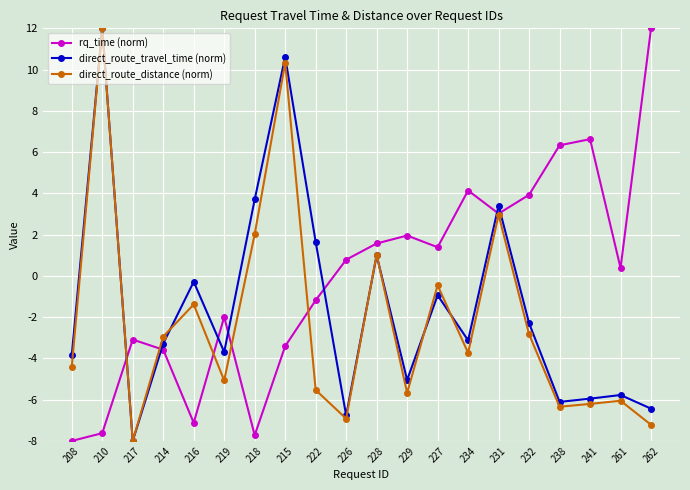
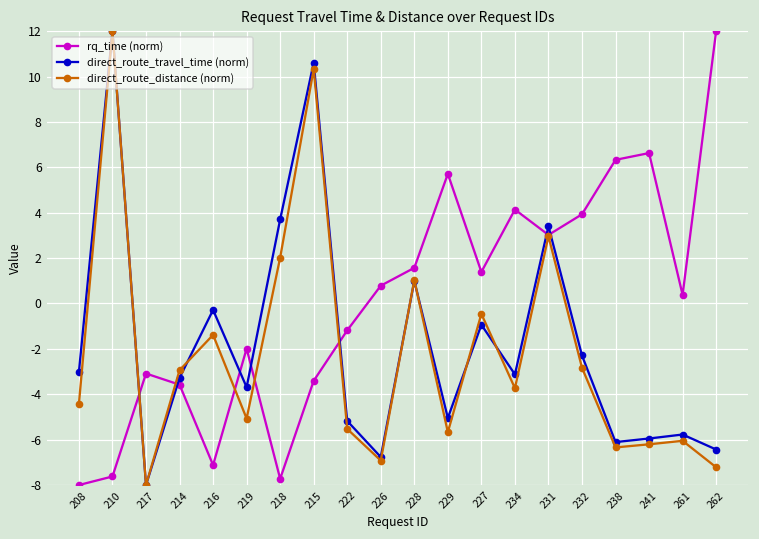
  {
    "rq_time (norm)": {
      "208": -8.0,
      "210": -7.6,
      "217": -3.1,
      "214": -3.6,
      "216": -7.1,
      "219": -2.0,
      "218": -7.7,
      "215": -3.4,
      "222": -1.2,
      "226": 0.8,
      "228": 1.6,
-     "229": 2.0,
+     "229": 5.7,
      "227": 1.4,
      "234": 4.1,
      "232": 3.9,
      "238": 6.3,
      "241": 6.6,
      "261": 0.4,
      "262": 12.0
    },
    "direct_route_travel_time (norm)": {
-     "208": -3.8,
+     "208": -3.0,
      "214": -3.3,
      "216": -0.3,
      "219": -3.7,
      "218": 3.7,
      "215": 10.6,
-     "222": 1.7,
+     "222": -5.2,
      "226": -6.8,
      "229": -5.0,
      "227": -0.9,
      "234": -3.1,
      "231": 3.4,
      "232": -2.3,
      "238": -6.1,
      "241": -6.0,
      "261": -5.8,
      "262": -6.4
    },
    "direct_route_distance (norm)": {
      "208": -4.4,
      "214": -2.9,
      "216": -1.4,
      "219": -5.1,
      "218": 2.0,
      "215": 10.3,
      "222": -5.5,
      "226": -6.9,
      "229": -5.7,
      "227": -0.5,
      "234": -3.7,
      "232": -2.8,
      "238": -6.3,
      "241": -6.2,
      "261": -6.1,
      "262": -7.2
    }
  }
